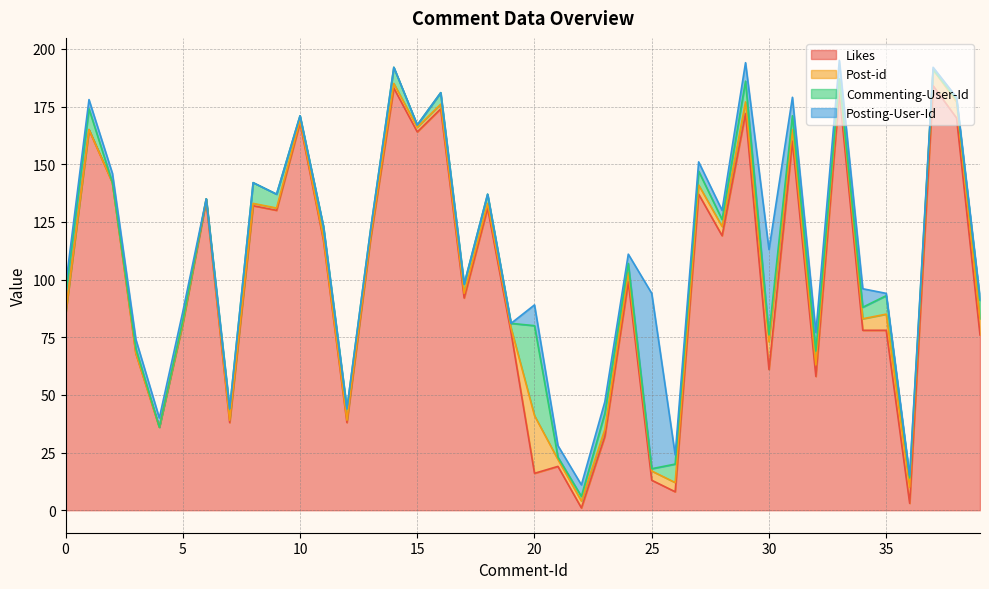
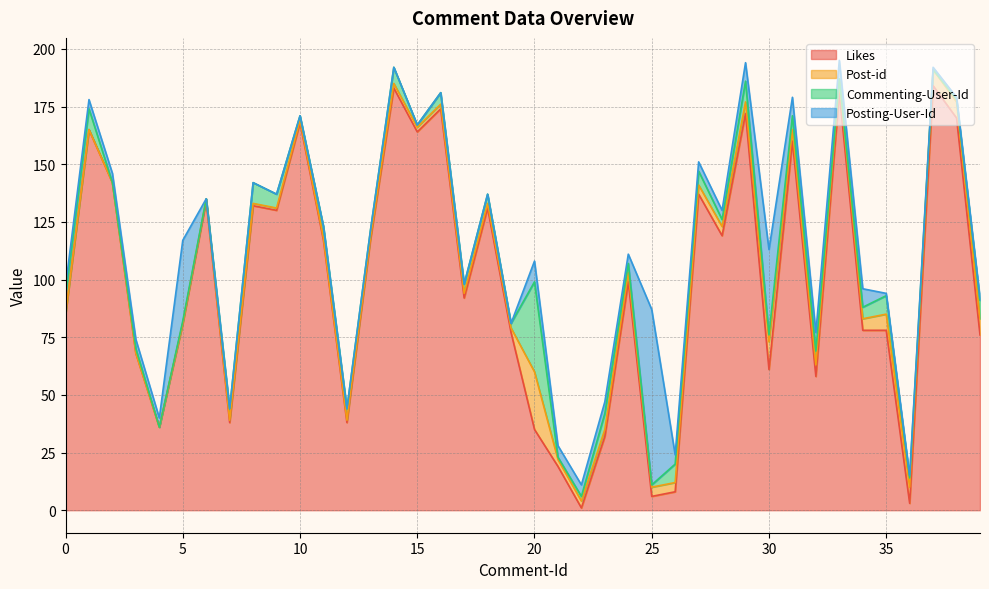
  {
    "Likes": {
      "15": 164,
-     "20": 16,
-     "25": 13,
+     "20": 35,
+     "25": 6,
      "30": 61,
      "35": 78
    },
    "Post-id": {
      "20": 25,
      "30": 12,
      "35": 7
    },
    "Commenting-User-Id": {
      "0": 8,
      "20": 39,
      "30": 3
    },
    "Posting-User-Id": {
      "0": 4,
-     "5": 4,
+     "5": 35,
      "20": 9,
      "25": 76,
      "30": 37
    }
  }
